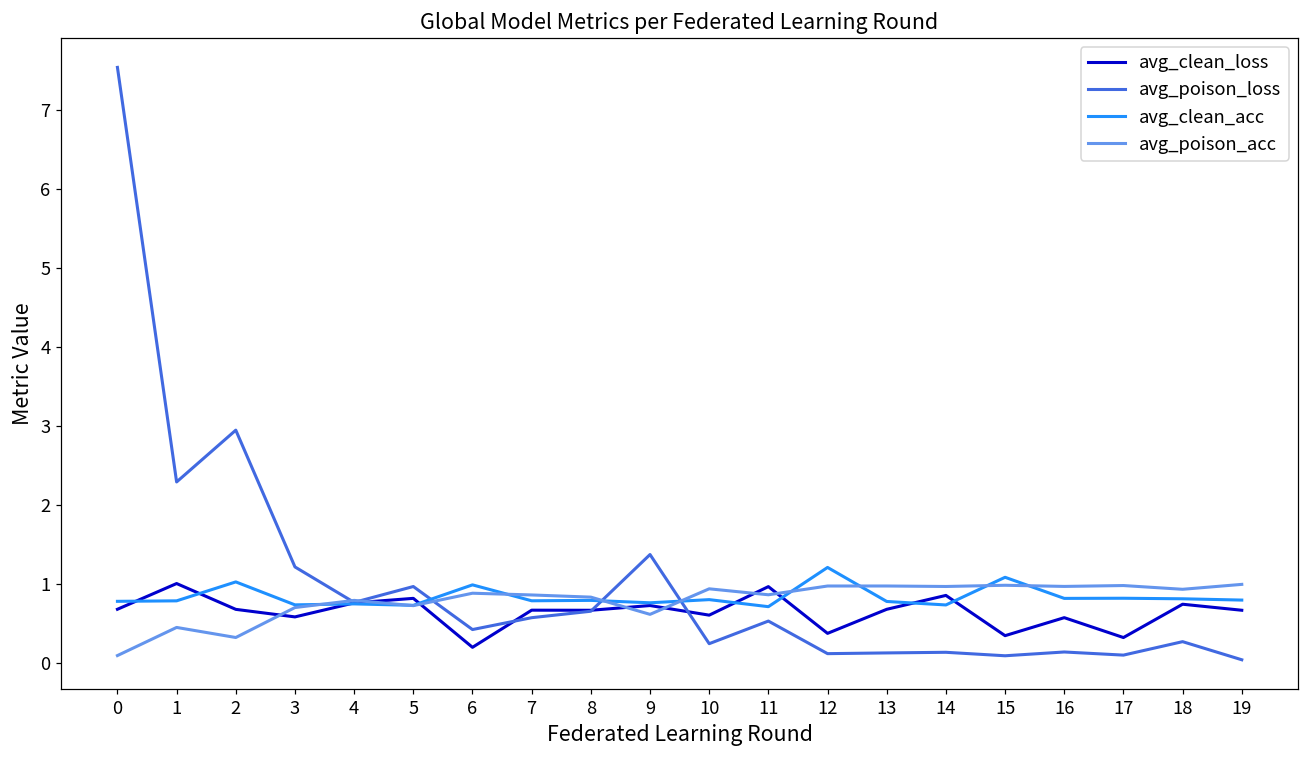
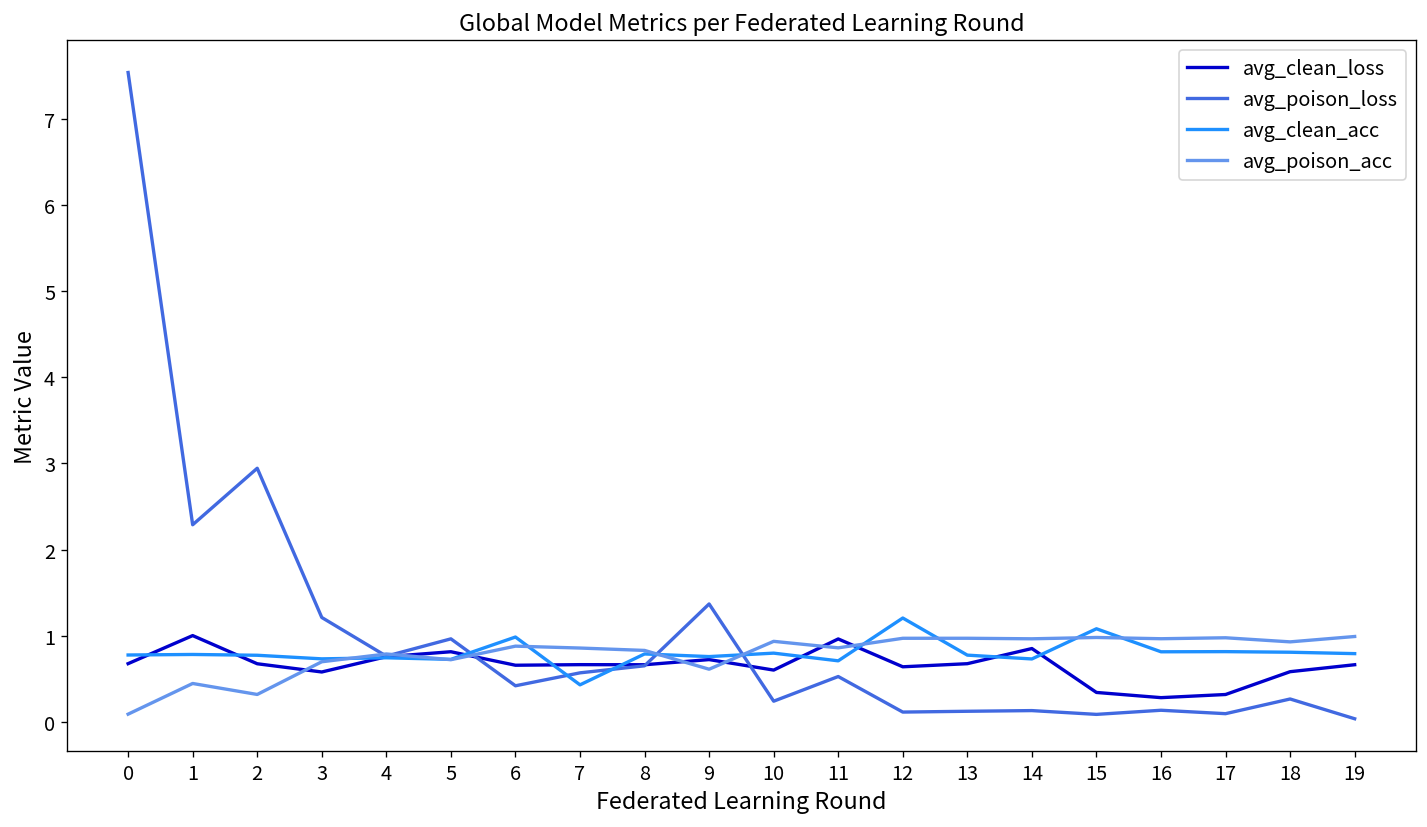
  {
    "avg_clean_loss": {
      "0": 0.7,
      "1": 1.0,
      "2": 0.7,
      "3": 0.6,
      "5": 0.8,
-     "6": 0.2,
+     "6": 0.7,
      "7": 0.7,
      "10": 0.6,
      "11": 1.0,
-     "12": 0.4,
+     "12": 0.6,
      "13": 0.7,
      "14": 0.9,
      "15": 0.3,
-     "16": 0.6,
+     "16": 0.3,
      "17": 0.3,
-     "18": 0.7,
+     "18": 0.6,
      "19": 0.7
    },
    "avg_clean_acc": {
      "0": 0.8,
      "1": 0.8,
-     "2": 1.0,
+     "2": 0.8,
      "6": 1.0,
-     "7": 0.8,
+     "7": 0.4,
      "8": 0.8,
      "10": 0.8,
      "11": 0.7,
      "12": 1.2,
      "13": 0.8,
      "14": 0.7,
      "15": 1.1,
      "16": 0.8,
      "17": 0.8,
      "18": 0.8,
      "19": 0.8
    }
  }
